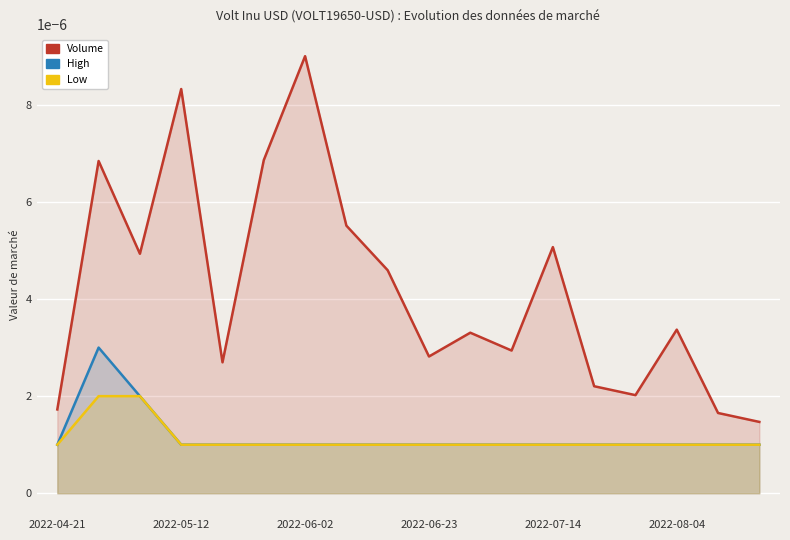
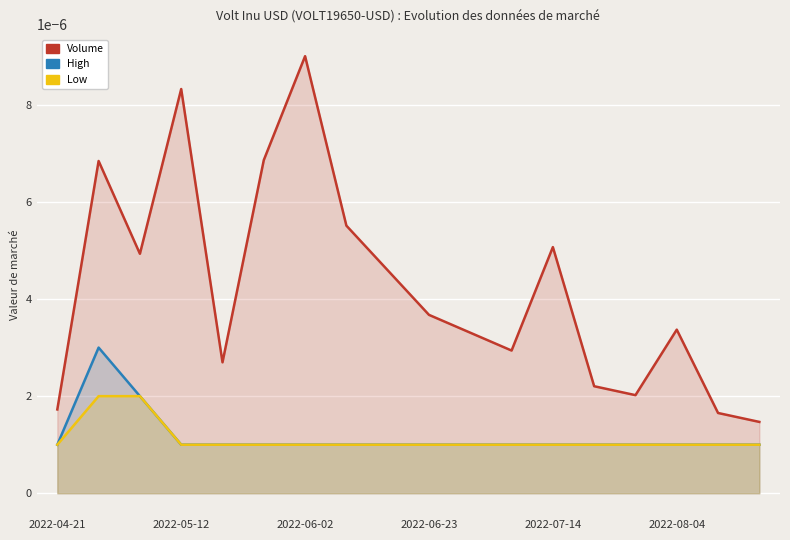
  {
    "Volume": {
      "2022-04-21": 0.0000017,
      "2022-05-12": 0.0000083,
      "2022-06-02": 0.0000090,
-     "2022-06-23": 0.0000028,
+     "2022-06-23": 0.0000037,
      "2022-07-14": 0.0000051,
      "2022-08-04": 0.0000034
    }
  }
